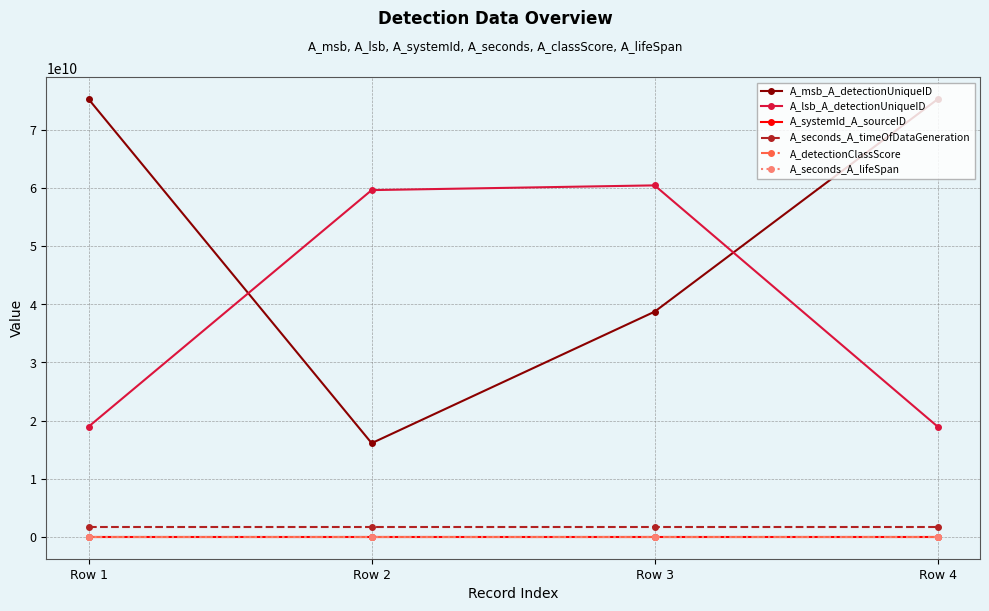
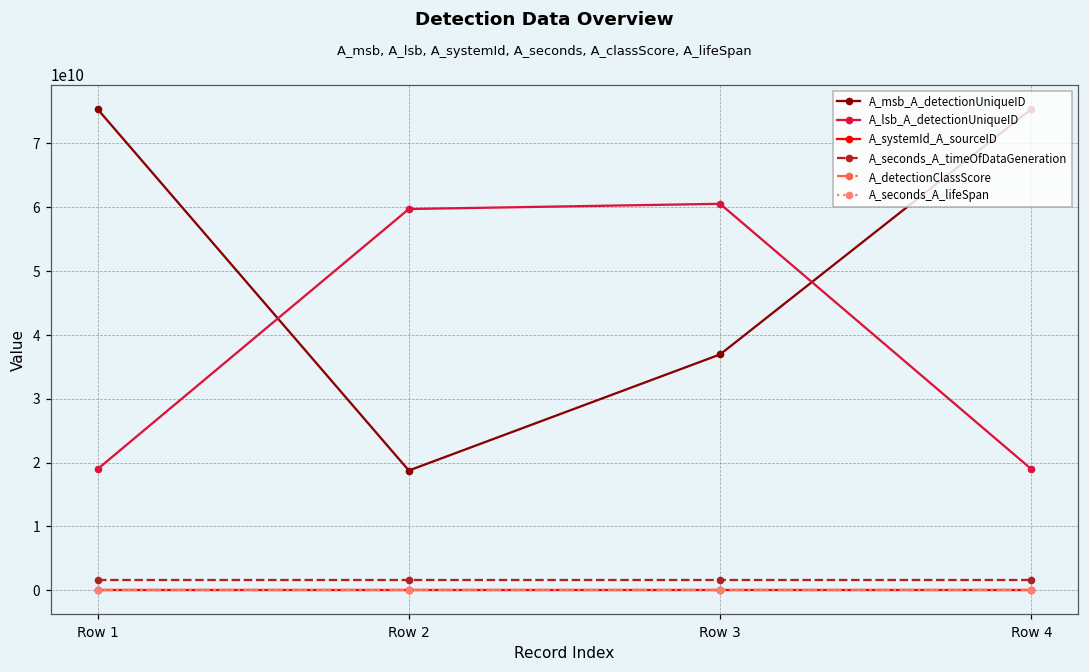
  {
    "A_msb_A_detectionUniqueID": {
      "Row 1": 75000000000,
-     "Row 2": 16000000000,
-     "Row 3": 39000000000
+     "Row 2": 19000000000,
+     "Row 3": 37000000000
    },
    "A_seconds_A_lifeSpan": {
      "Row 1": 0,
      "Row 2": 0,
      "Row 3": 0,
      "Row 4": 0
    }
  }
